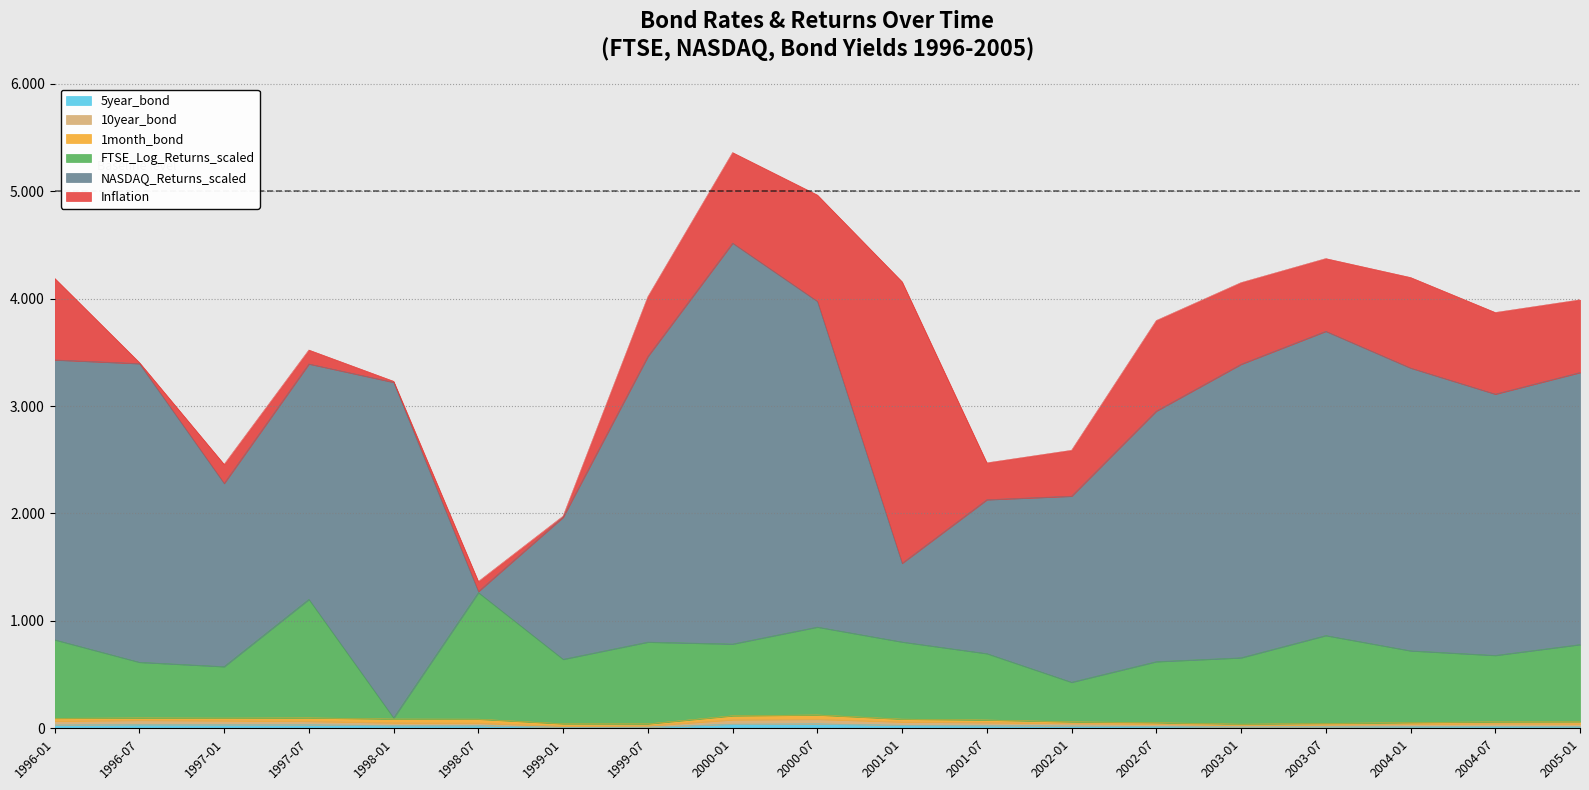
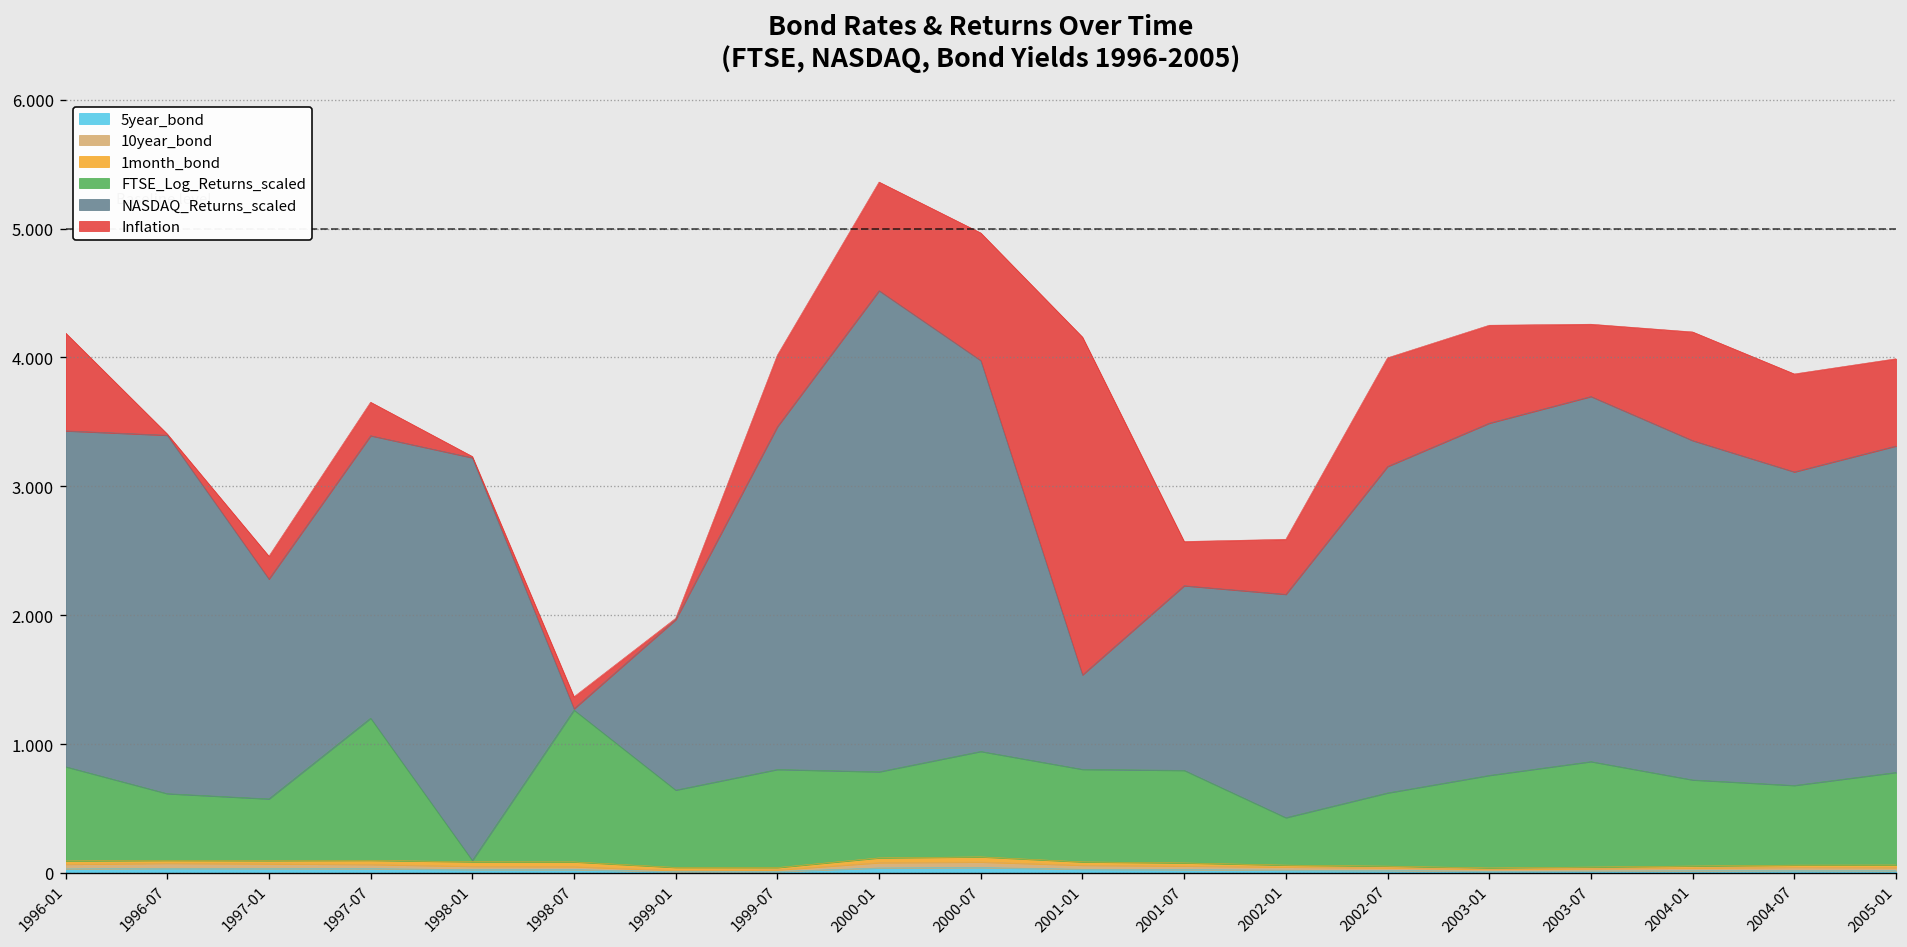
  {
    "5year_bond": {
      "1996-01": 0.03,
      "1996-07": 0.03,
      "1997-01": 0.03,
      "1997-07": 0.03,
      "1998-01": 0.03,
      "2000-01": 0.04,
      "2000-07": 0.04,
      "2001-01": 0.03,
      "2001-07": 0.03,
      "2002-01": 0.02,
      "2004-07": 0.02,
      "2005-01": 0.02
    },
    "10year_bond": {
      "1996-01": 0.04,
      "1997-01": 0.04,
      "1997-07": 0.03,
      "1998-01": 0.03,
      "2000-01": 0.04,
      "2000-07": 0.04,
      "2001-01": 0.03,
      "2001-07": 0.03
    },
    "1month_bond": {
      "1996-01": 0.03,
      "1997-01": 0.02,
      "1997-07": 0.03,
      "1998-07": 0.04,
      "2000-01": 0.04,
      "2000-07": 0.04,
      "2001-01": 0.03,
      "2001-07": 0.02
    },
    "FTSE_Log_Returns_scaled": {
      "1996-01": 0.73,
      "1996-07": 0.52,
      "1997-01": 0.48,
      "1997-07": 1.10,
      "1999-01": 0.60,
      "1999-07": 0.76,
      "2000-01": 0.67,
      "2000-07": 0.82,
      "2001-01": 0.72,
-     "2001-07": 0.62,
+     "2001-07": 0.72,
      "2002-01": 0.37,
      "2002-07": 0.57,
-     "2003-01": 0.62,
+     "2003-01": 0.72,
      "2003-07": 0.82,
      "2004-01": 0.67,
      "2004-07": 0.62,
      "2005-01": 0.72
    },
    "NASDAQ_Returns_scaled": {
      "1996-01": 2.61,
      "1997-01": 1.71,
      "1997-07": 2.19,
      "1999-07": 2.66,
      "2000-01": 3.73,
      "2000-07": 3.03,
      "2001-01": 0.73,
      "2001-07": 1.43,
      "2002-01": 1.73,
-     "2002-07": 2.33,
+     "2002-07": 2.53,
      "2003-01": 2.73,
      "2003-07": 2.83,
      "2004-01": 2.63,
      "2004-07": 2.43,
      "2005-01": 2.53
    },
    "Inflation": {
      "1996-01": 0.76,
      "1997-01": 0.18,
-     "1997-07": 0.13,
+     "1997-07": 0.26,
      "1998-07": 0.09,
      "1999-07": 0.56,
      "2000-01": 0.84,
      "2000-07": 0.99,
      "2001-01": 2.62,
      "2001-07": 0.34,
      "2002-01": 0.43,
      "2002-07": 0.84,
      "2003-01": 0.76,
-     "2003-07": 0.68,
+     "2003-07": 0.56,
      "2004-01": 0.84,
      "2004-07": 0.76,
      "2005-01": 0.68
    }
  }
